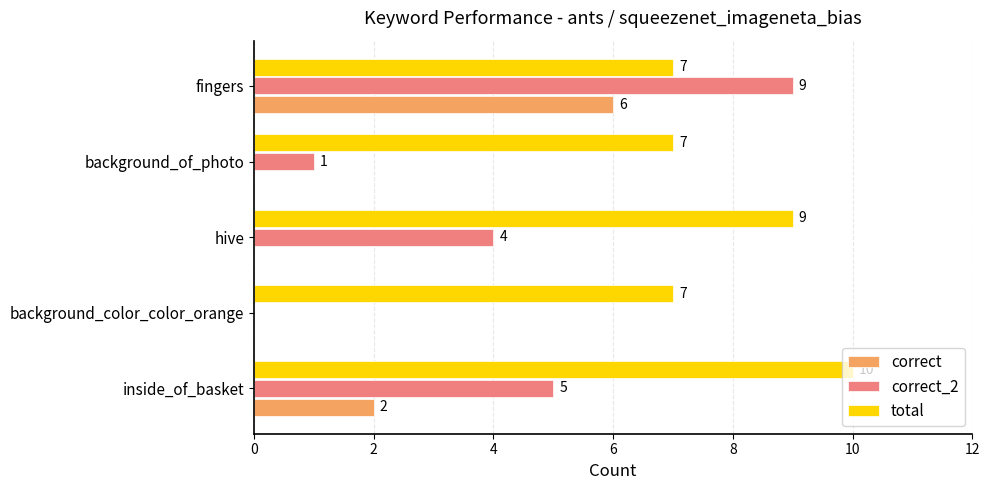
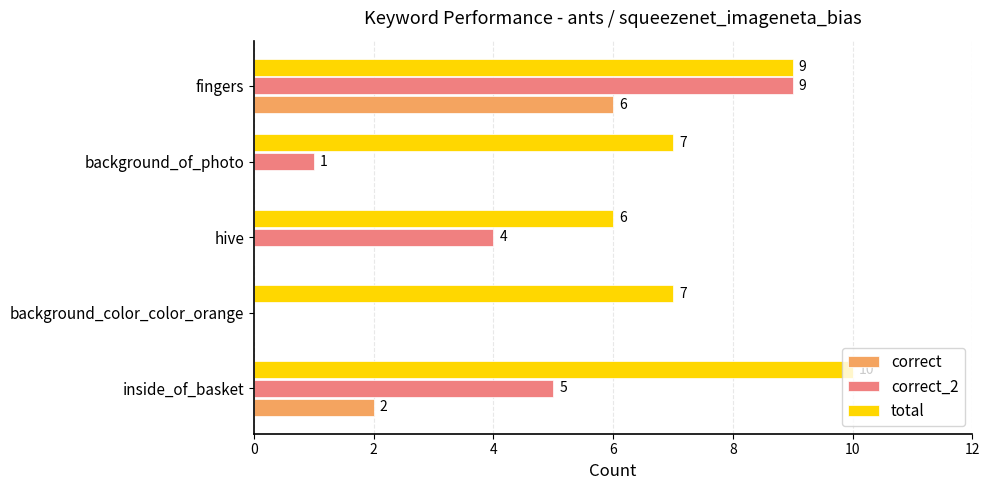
  {
    "total": {
-     "fingers": 7,
+     "fingers": 9,
      "background_of_photo": 7,
-     "hive": 9,
+     "hive": 6,
      "background_color_color_orange": 7
    }
  }
